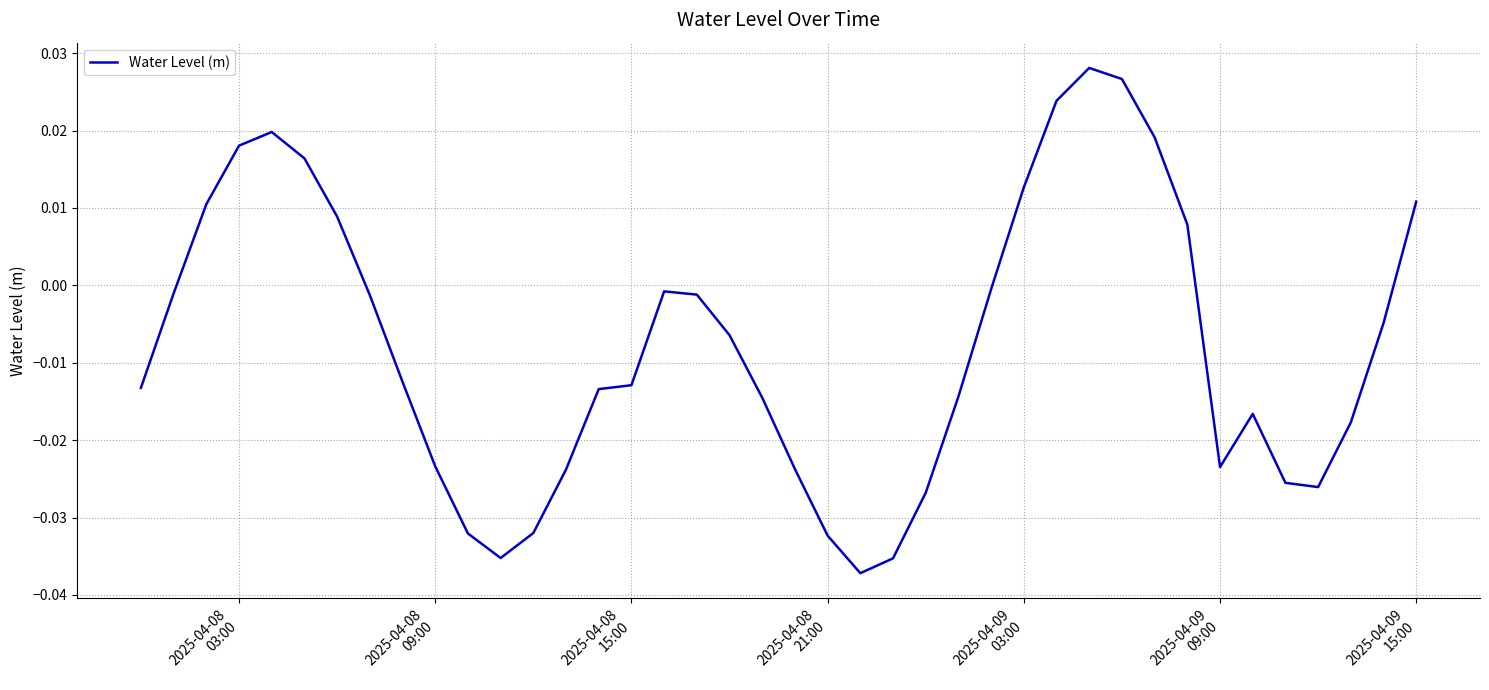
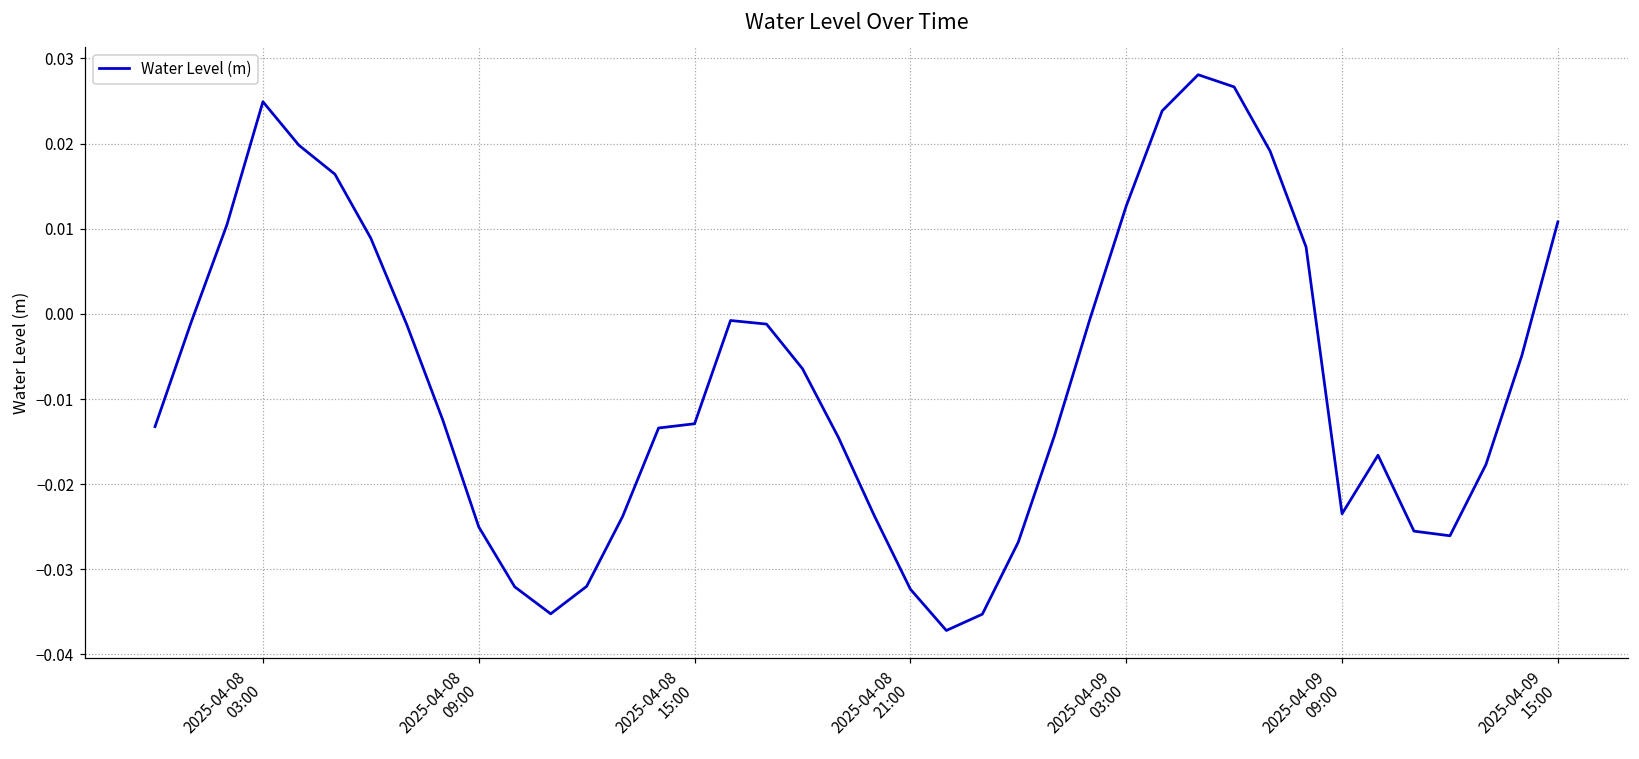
  {
-   "2025-04-08 03:00": 0.018,
-   "2025-04-08 09:00": -0.023,
+   "2025-04-08 03:00": 0.025,
+   "2025-04-08 09:00": -0.025,
    "2025-04-08 15:00": -0.013,
    "2025-04-08 21:00": -0.032,
    "2025-04-09 03:00": 0.013,
    "2025-04-09 09:00": -0.023,
    "2025-04-09 15:00": 0.011
  }
